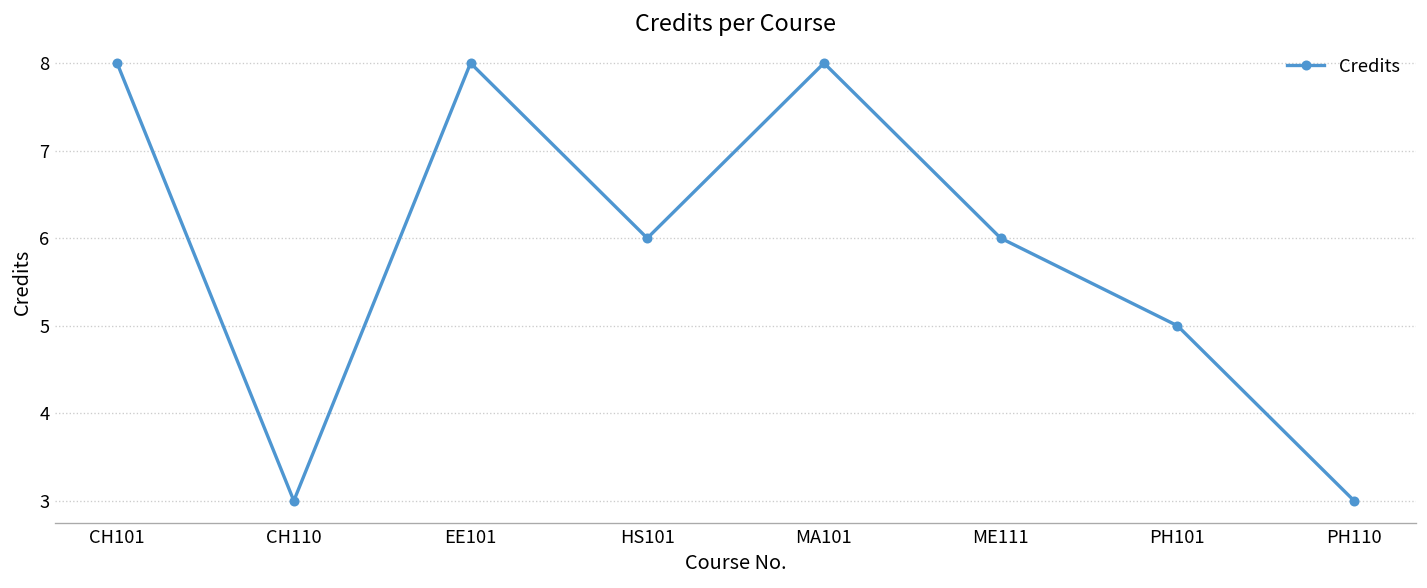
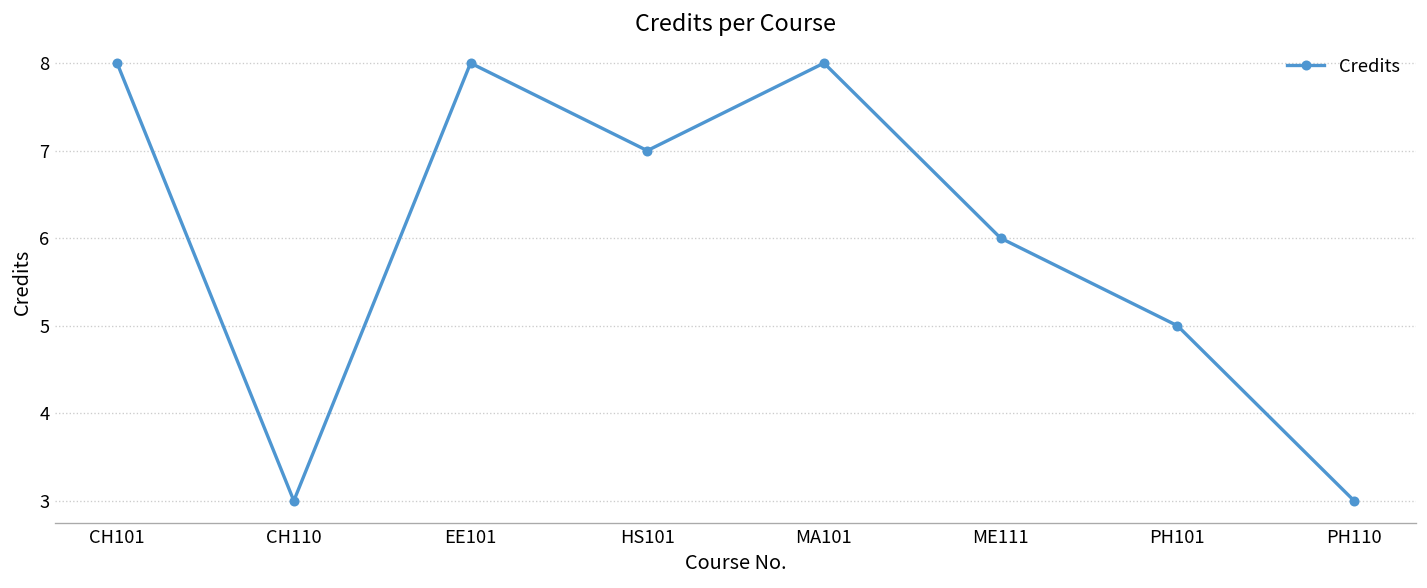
  {
    "CH101": 8,
    "CH110": 3,
    "EE101": 8,
-   "HS101": 6,
+   "HS101": 7,
    "MA101": 8,
    "ME111": 6,
    "PH101": 5,
    "PH110": 3
  }
